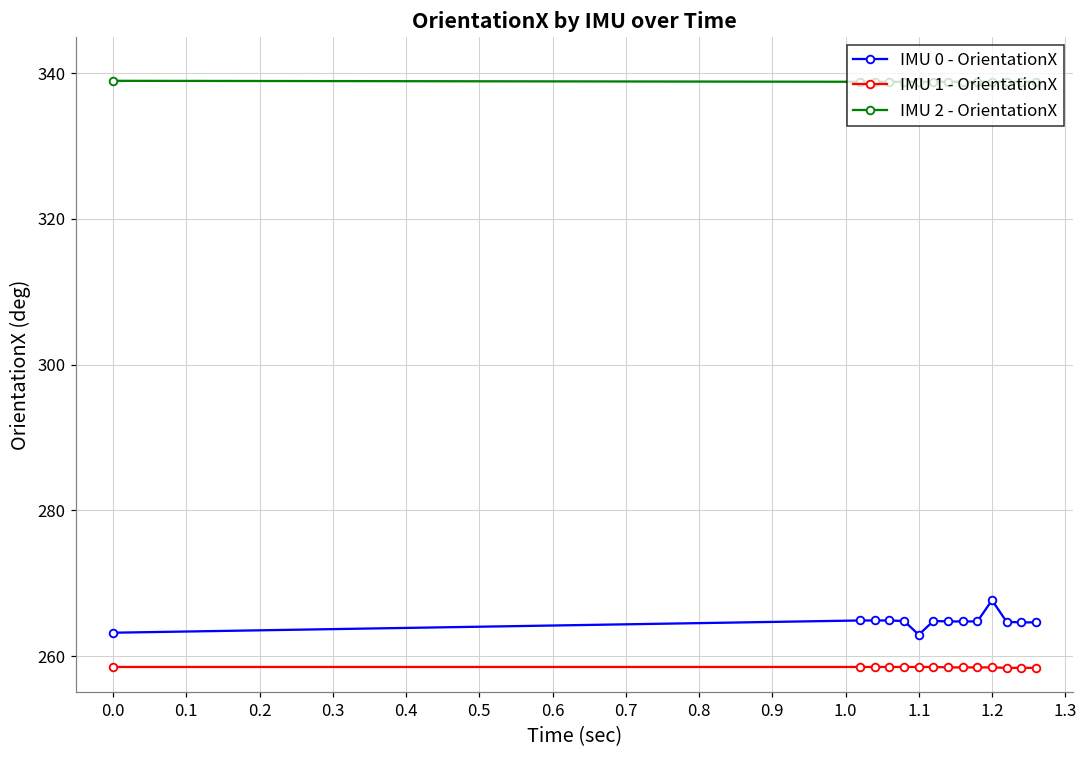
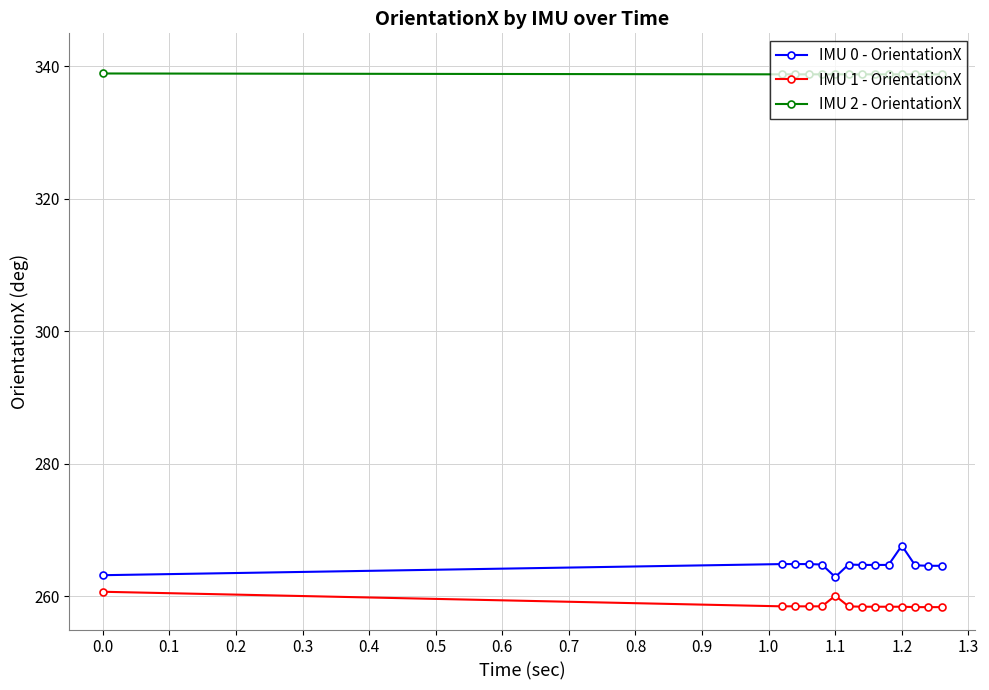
  {
    "IMU 0 - OrientationX": {
      "0.0": 263,
      "1.1": 263,
      "1.2": 268
    },
    "IMU 1 - OrientationX": {
-     "0.0": 259,
-     "1.1": 259,
+     "0.0": 261,
+     "1.1": 260,
      "1.2": 258
    },
    "IMU 2 - OrientationX": {
      "0.0": 339
    }
  }
